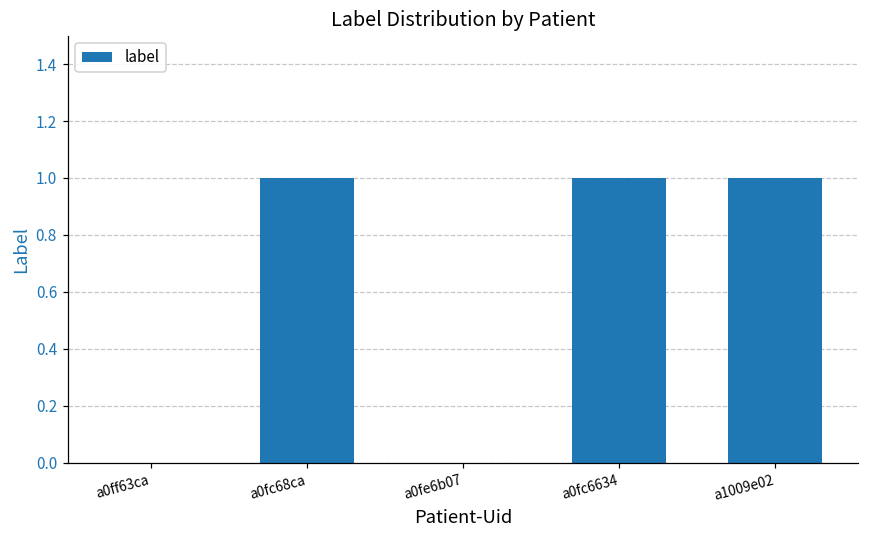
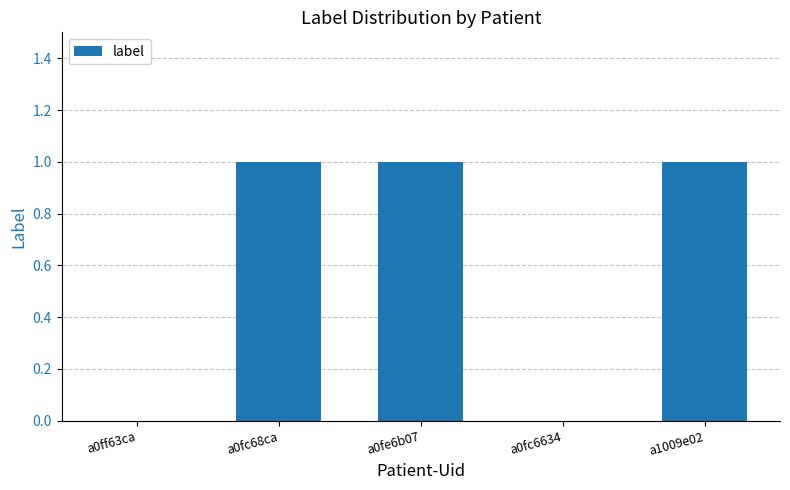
  {
    "a0ff63ca": 0,
    "a0fc68ca": 1,
-   "a0fe6b07": 0,
-   "a0fc6634": 1,
+   "a0fe6b07": 1,
+   "a0fc6634": 0,
    "a1009e02": 1
  }
